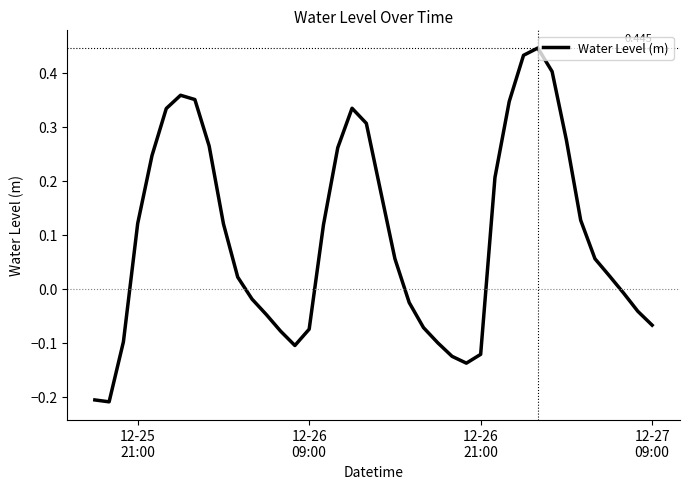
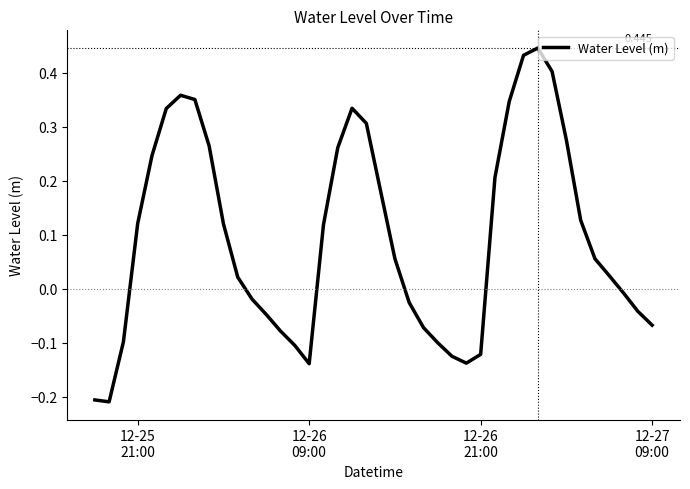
  {
    "12-25 21:00": 0.12,
-   "12-26 09:00": -0.08,
+   "12-26 09:00": -0.14,
    "12-26 21:00": -0.12,
    "12-27 09:00": -0.07
  }
